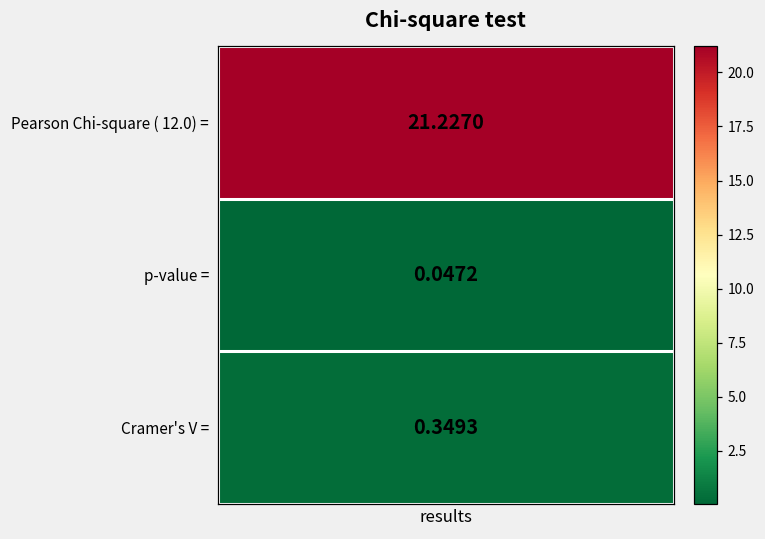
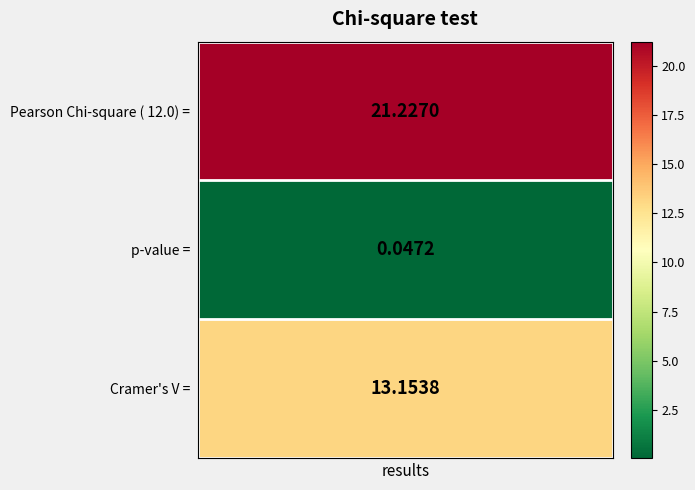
  {
    "Pearson Chi-square ( 12.0) =": {
      "results": 21.2270
    },
    "p-value =": {
      "results": 0.0472
    },
    "Cramer's V =": {
-     "results": 0.3493
+     "results": 13.1538
    }
  }
